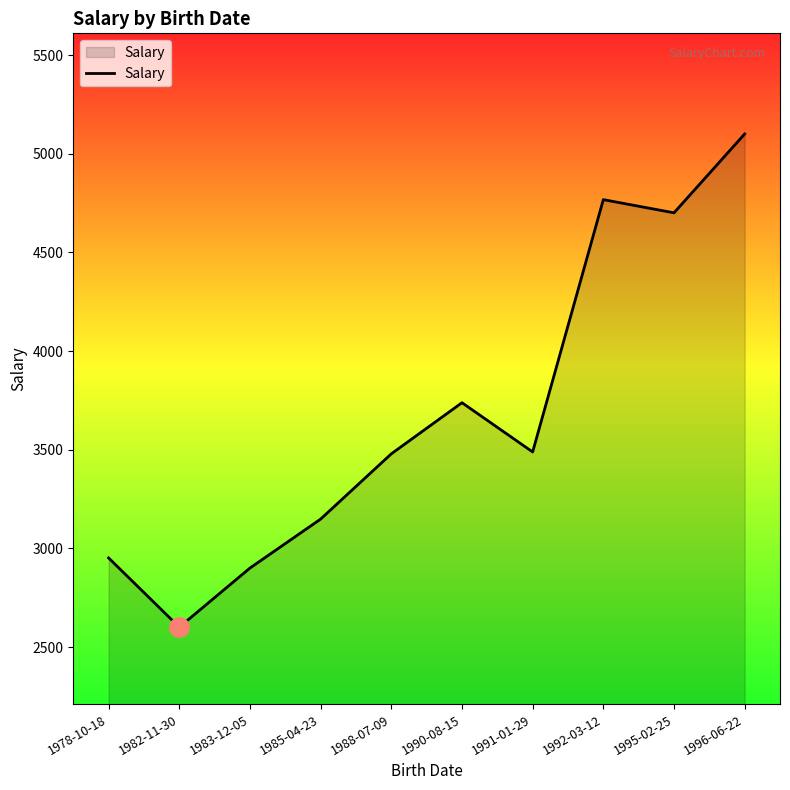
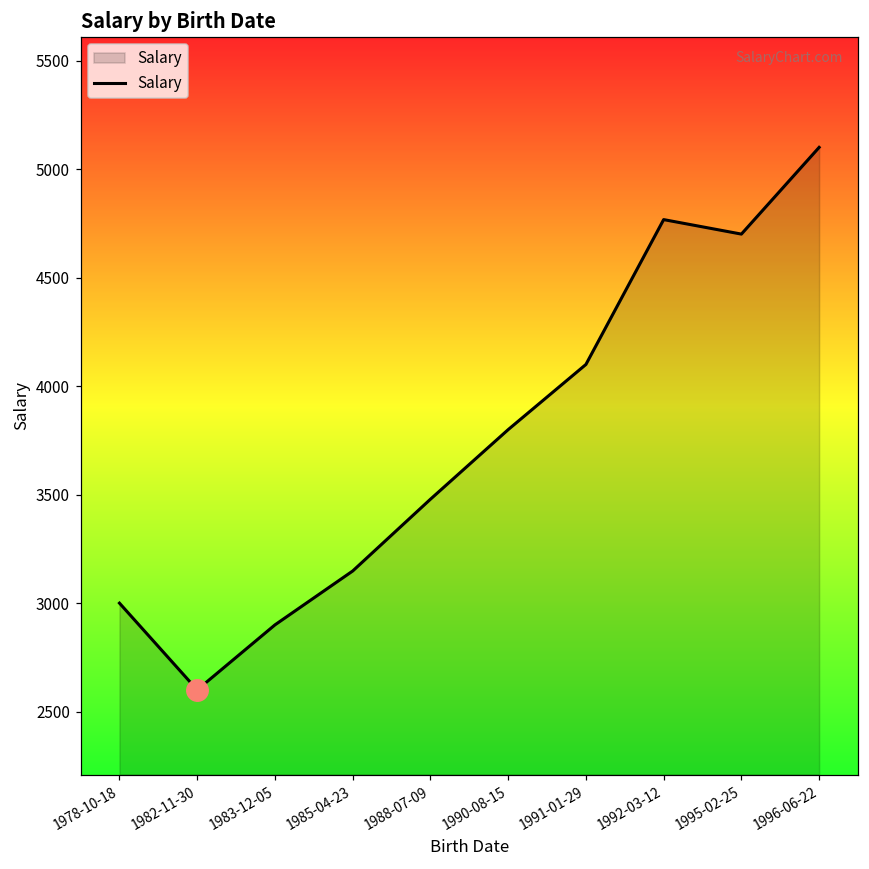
  {
    "Salary": {
-     "1978-10-18": 2950,
+     "1978-10-18": 3000,
      "1983-12-05": 2900,
      "1985-04-23": 3150,
      "1988-07-09": 3480,
-     "1990-08-15": 3740,
-     "1991-01-29": 3490,
+     "1990-08-15": 3800,
+     "1991-01-29": 4100,
      "1992-03-12": 4770,
      "1995-02-25": 4700,
      "1996-06-22": 5100
    }
  }
